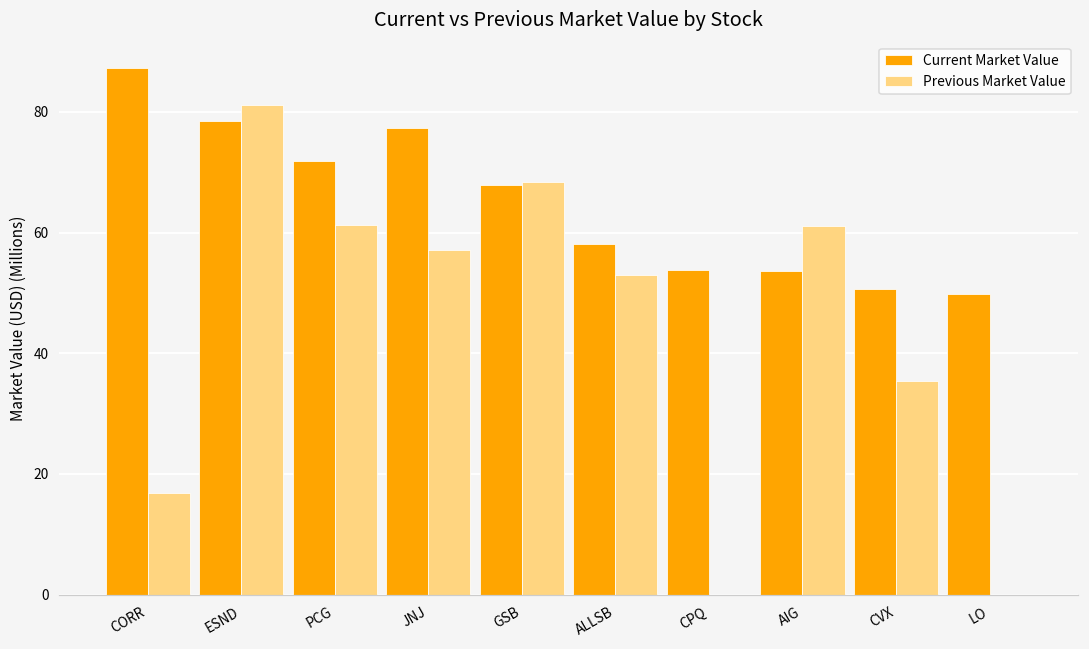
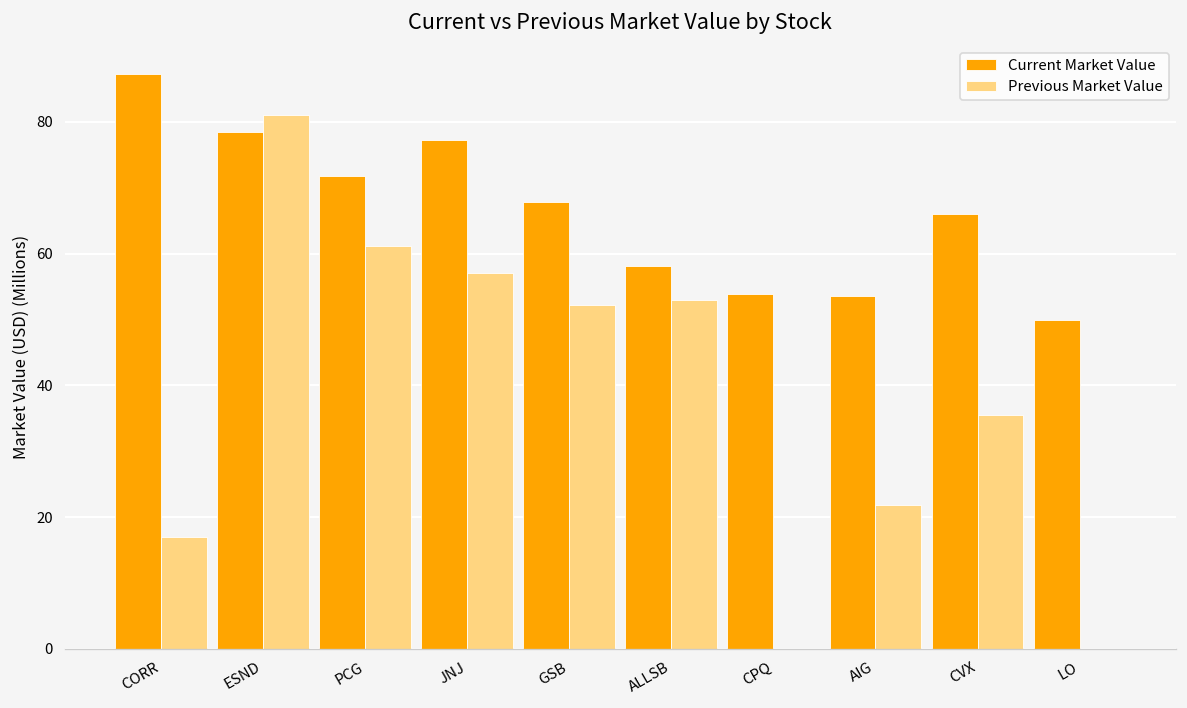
  {
    "Current Market Value": {
      "CORR": 87,
      "ESND": 78,
      "PCG": 72,
      "JNJ": 77,
      "GSB": 68,
      "ALLSB": 58,
      "CPQ": 54,
      "AIG": 54,
-     "CVX": 51,
+     "CVX": 66,
      "LO": 50
    },
    "Previous Market Value": {
      "CORR": 17,
      "ESND": 81,
      "PCG": 61,
      "JNJ": 57,
-     "GSB": 68,
+     "GSB": 52,
      "ALLSB": 53,
      "CPQ": 0,
-     "AIG": 61,
+     "AIG": 22,
      "CVX": 35,
      "LO": 0
    }
  }
